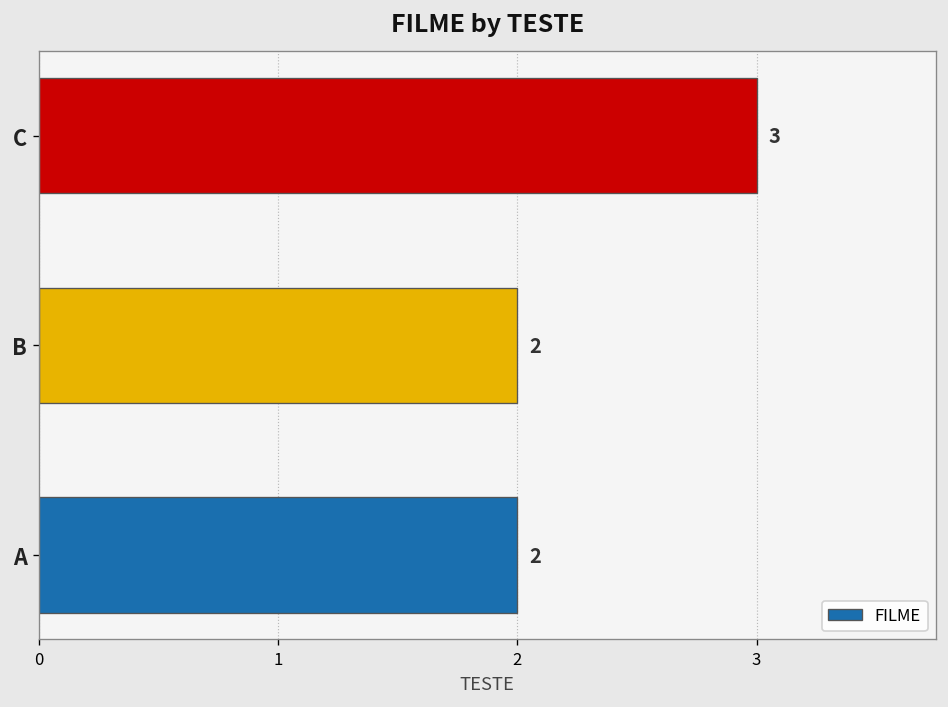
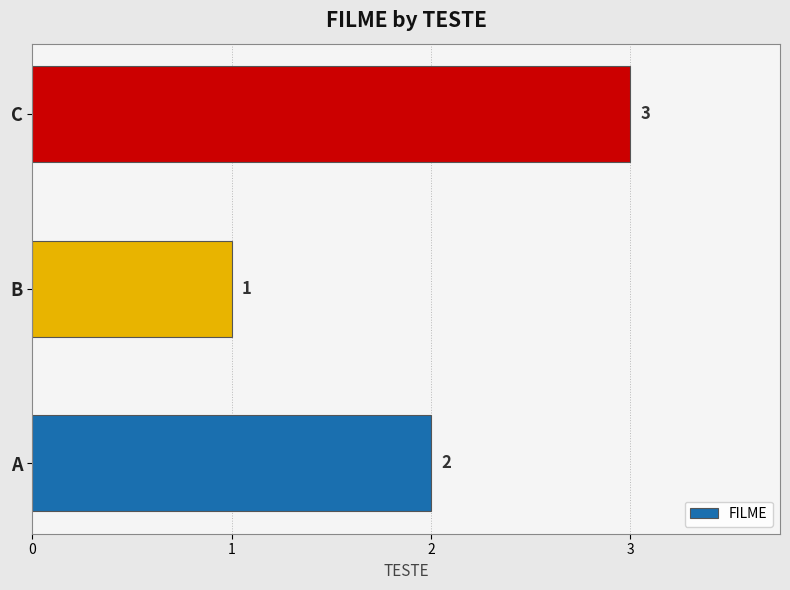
  {
    "C": 3,
-   "B": 2,
+   "B": 1,
    "A": 2
  }
